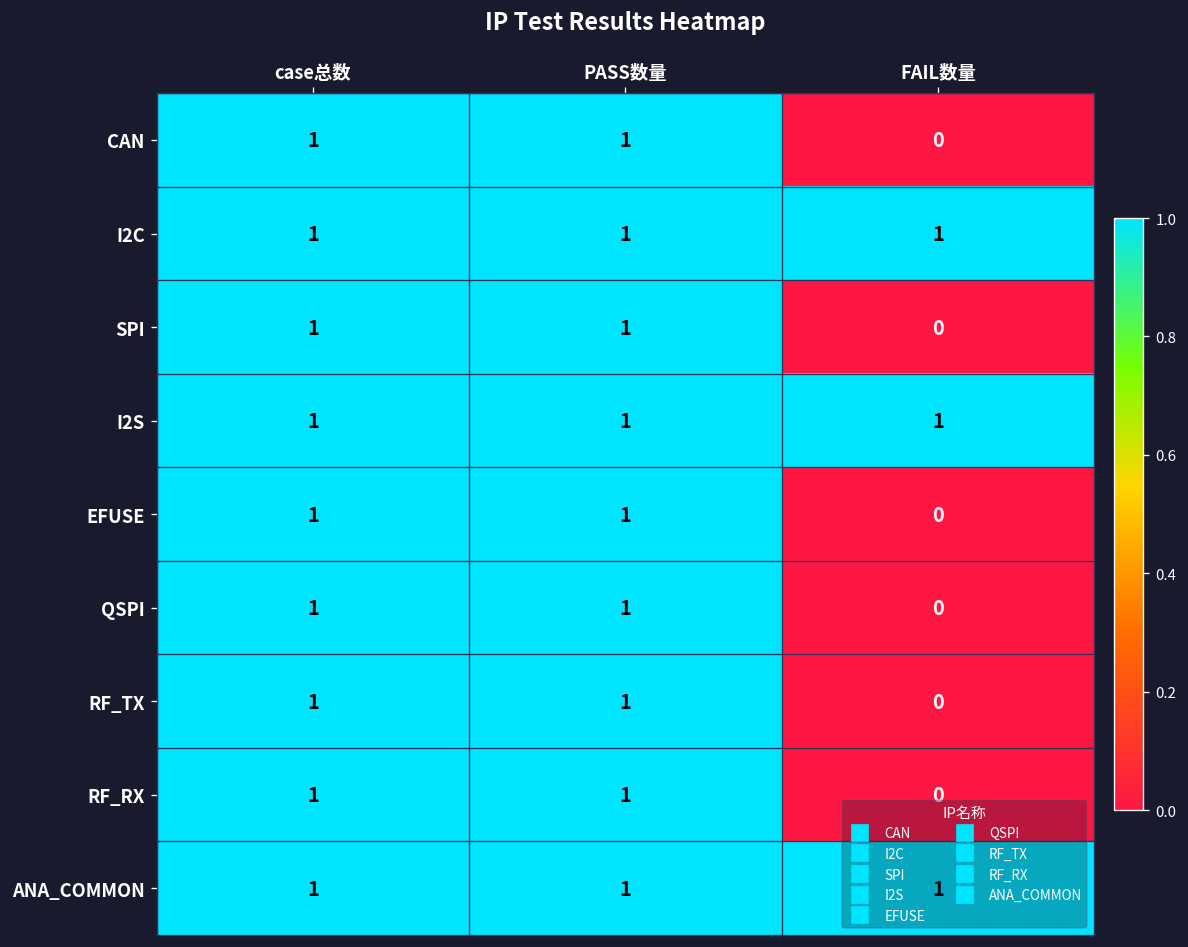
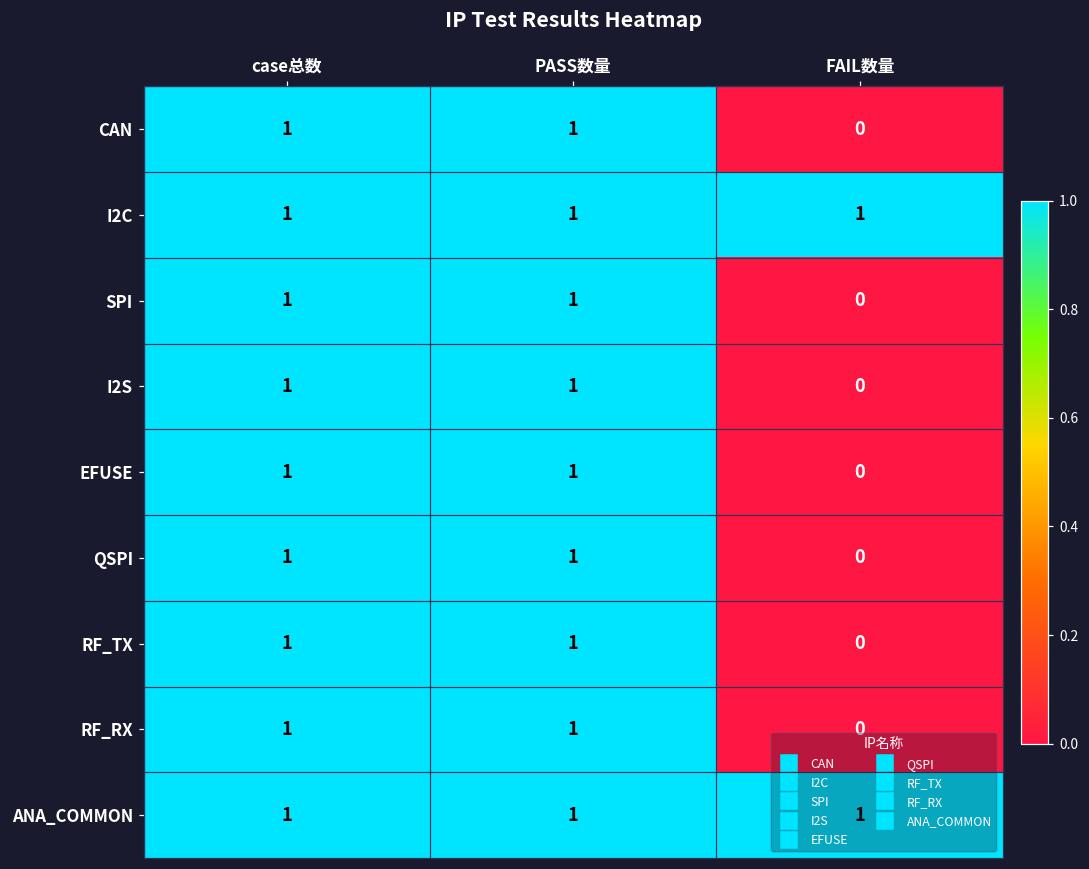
  {
    "CAN": {
      "case总数": 1,
      "PASS数量": 1,
      "FAIL数量": 0
    },
    "I2C": {
      "case总数": 1,
      "PASS数量": 1,
      "FAIL数量": 1
    },
    "SPI": {
      "case总数": 1,
      "PASS数量": 1,
      "FAIL数量": 0
    },
    "I2S": {
      "case总数": 1,
      "PASS数量": 1,
-     "FAIL数量": 1
+     "FAIL数量": 0
    },
    "EFUSE": {
      "case总数": 1,
      "PASS数量": 1,
      "FAIL数量": 0
    },
    "QSPI": {
      "case总数": 1,
      "PASS数量": 1,
      "FAIL数量": 0
    },
    "RF_TX": {
      "case总数": 1,
      "PASS数量": 1,
      "FAIL数量": 0
    },
    "RF_RX": {
      "case总数": 1,
      "PASS数量": 1,
      "FAIL数量": 0
    },
    "ANA_COMMON": {
      "case总数": 1,
      "PASS数量": 1
    }
  }
